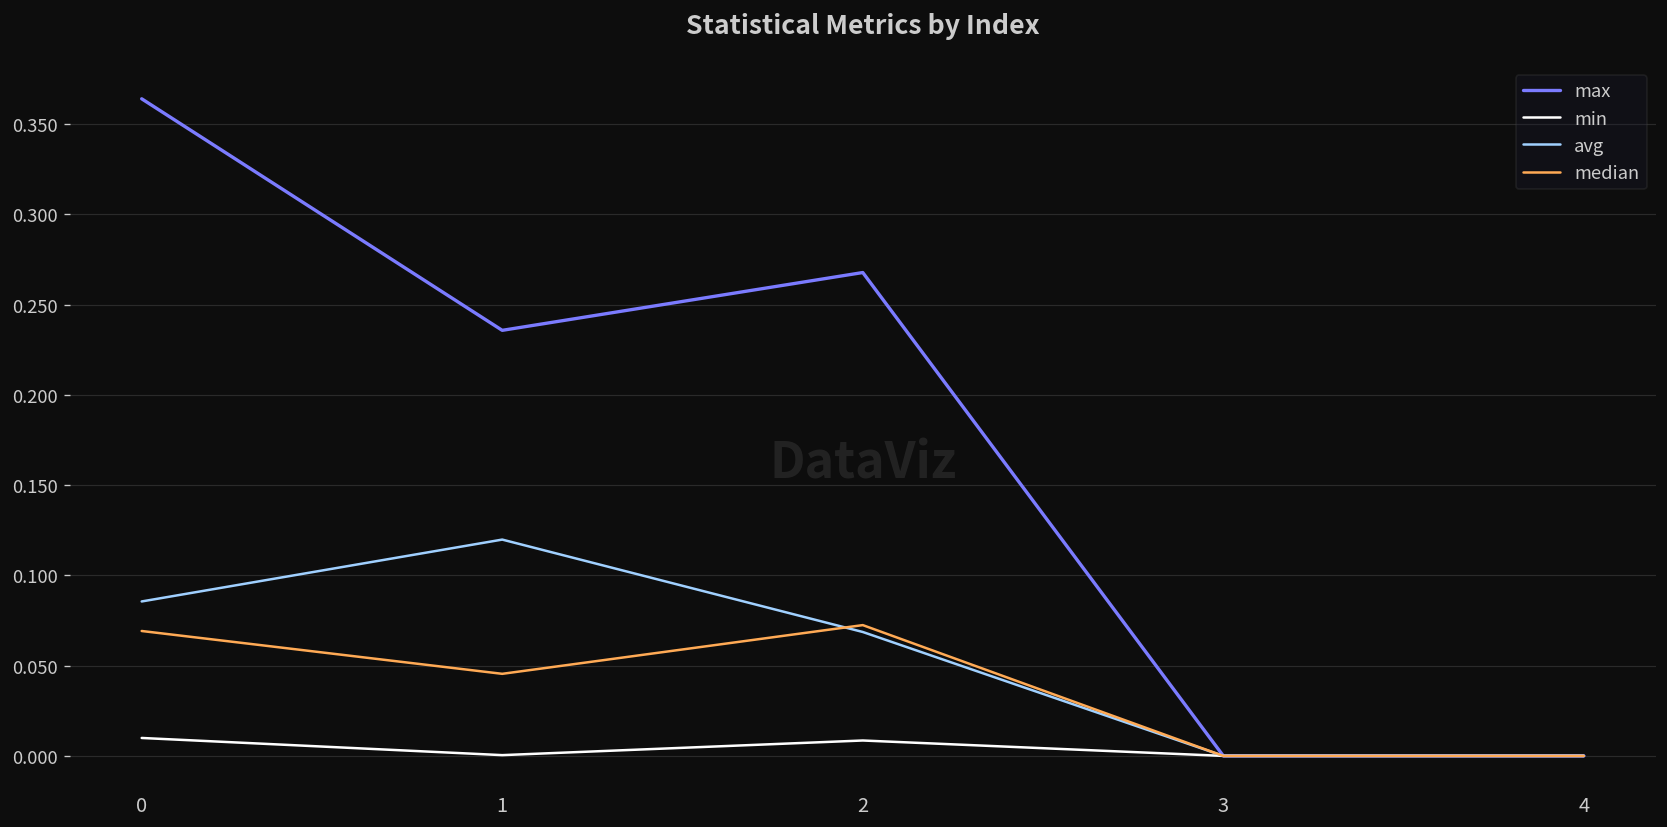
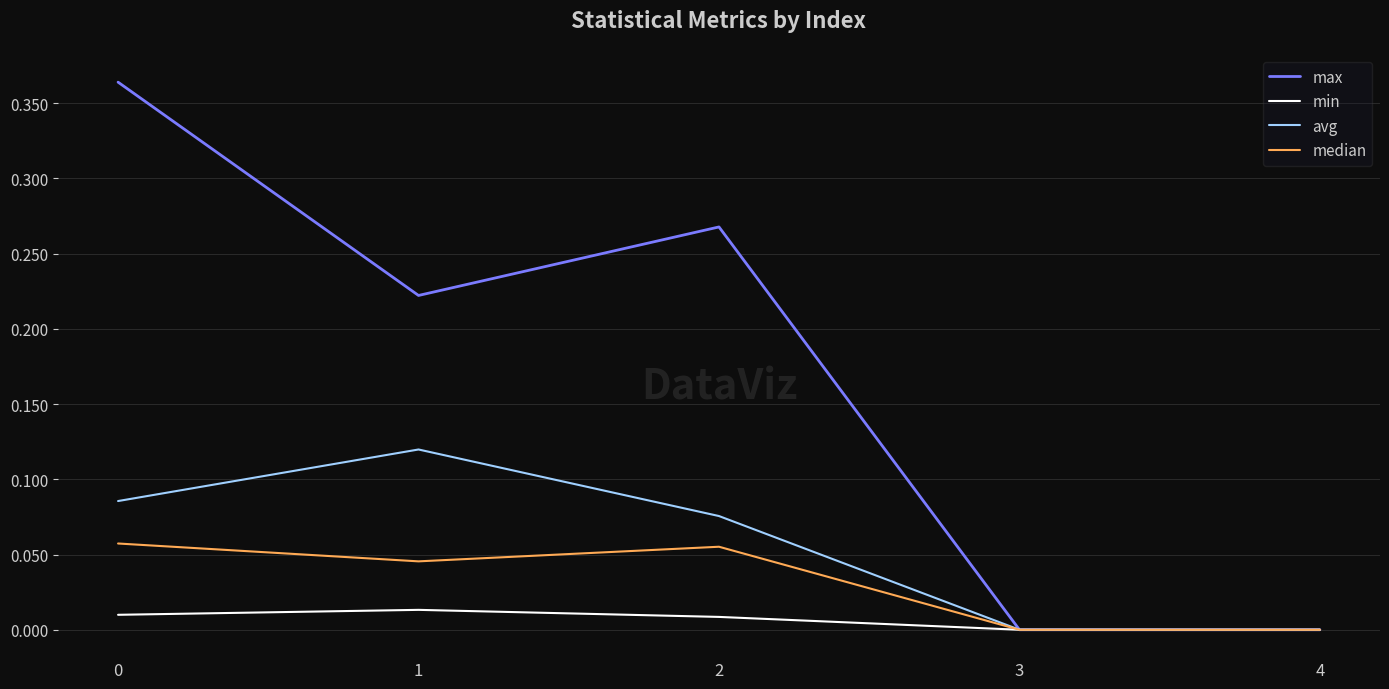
  {
    "max": {
      "0": 0.364,
-     "1": 0.236,
+     "1": 0.222,
      "2": 0.268
    },
    "min": {
      "0": 0.010,
-     "1": 0.000,
+     "1": 0.013,
      "2": 0.009
    },
    "avg": {
      "0": 0.086,
      "1": 0.120,
-     "2": 0.069
+     "2": 0.076
    },
    "median": {
-     "0": 0.069,
+     "0": 0.057,
      "1": 0.045,
-     "2": 0.072
+     "2": 0.055
    }
  }
